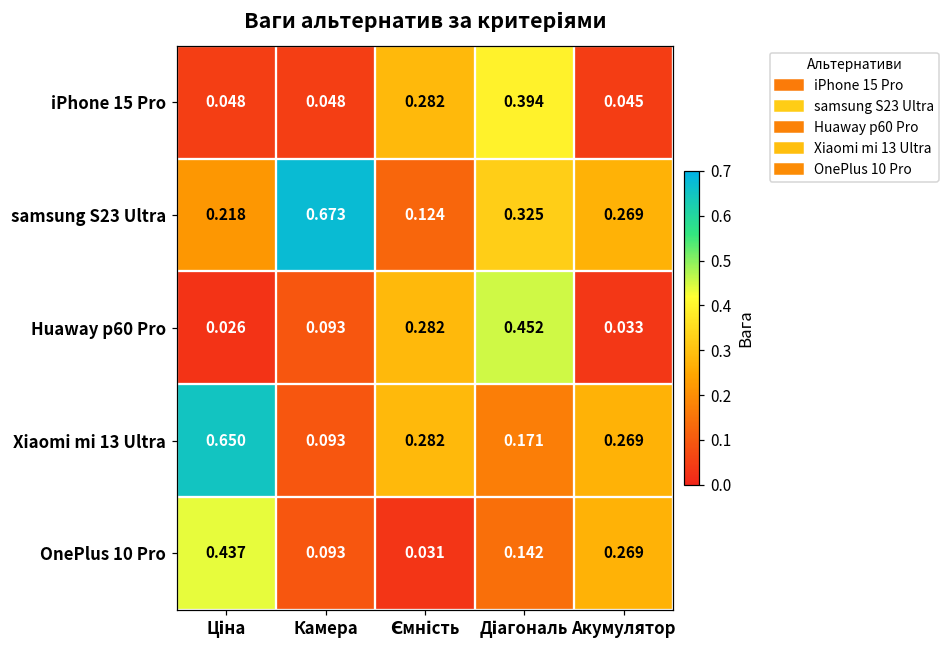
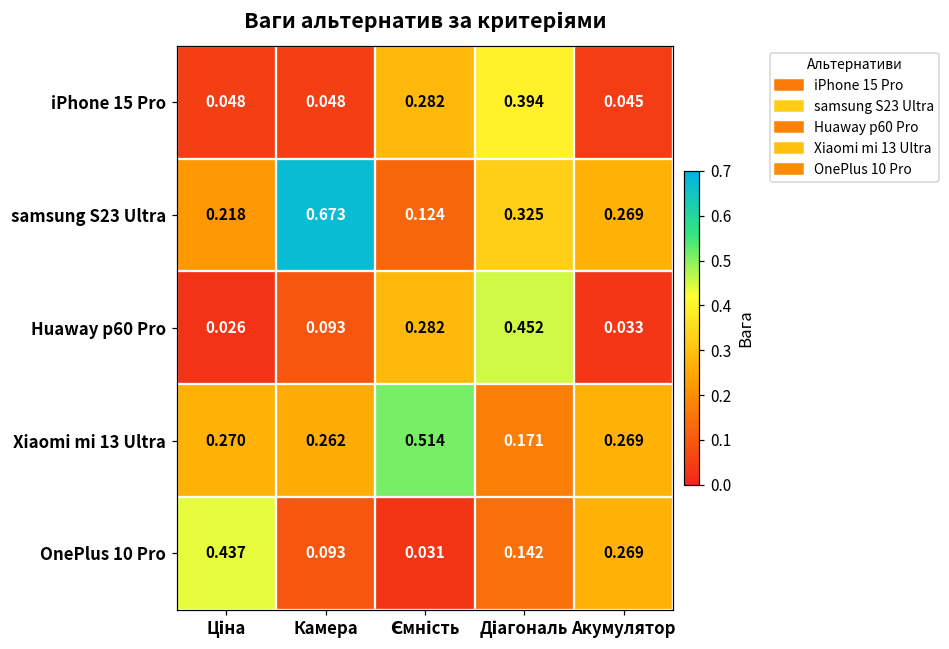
  {
    "iPhone 15 Pro": {
      "Ціна": 0.048,
      "Камера": 0.048,
      "Ємність": 0.282,
      "Діагональ": 0.394,
      "Акумулятор": 0.045
    },
    "samsung S23 Ultra": {
      "Ціна": 0.218,
      "Камера": 0.673,
      "Ємність": 0.124,
      "Діагональ": 0.325,
      "Акумулятор": 0.269
    },
    "Huaway p60 Pro": {
      "Ціна": 0.026,
      "Камера": 0.093,
      "Ємність": 0.282,
      "Діагональ": 0.452,
      "Акумулятор": 0.033
    },
    "Xiaomi mi 13 Ultra": {
-     "Ціна": 0.650,
-     "Камера": 0.093,
-     "Ємність": 0.282,
+     "Ціна": 0.270,
+     "Камера": 0.262,
+     "Ємність": 0.514,
      "Діагональ": 0.171,
      "Акумулятор": 0.269
    },
    "OnePlus 10 Pro": {
      "Ціна": 0.437,
      "Камера": 0.093,
      "Ємність": 0.031,
      "Діагональ": 0.142,
      "Акумулятор": 0.269
    }
  }
